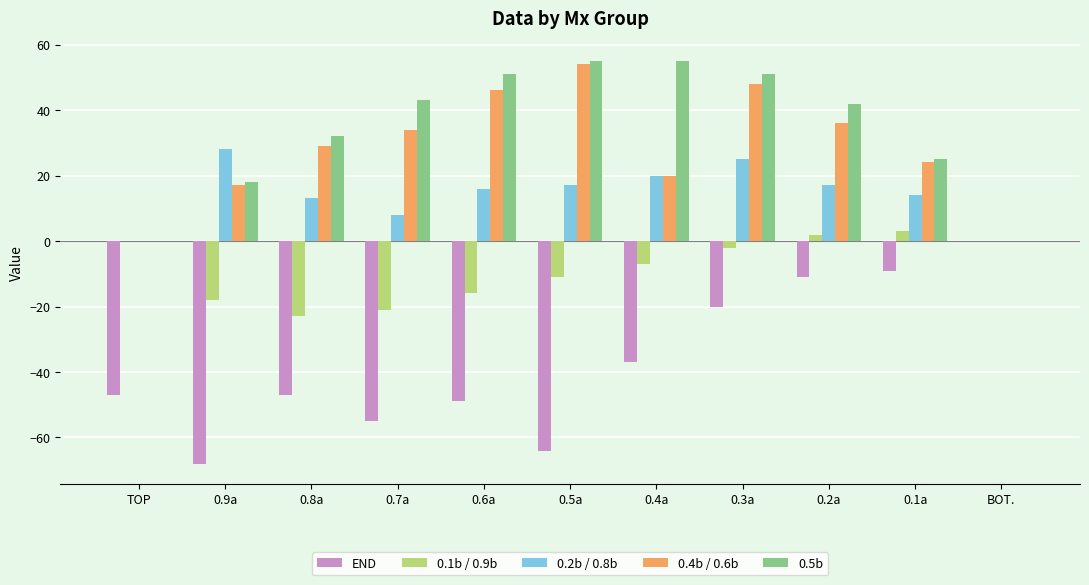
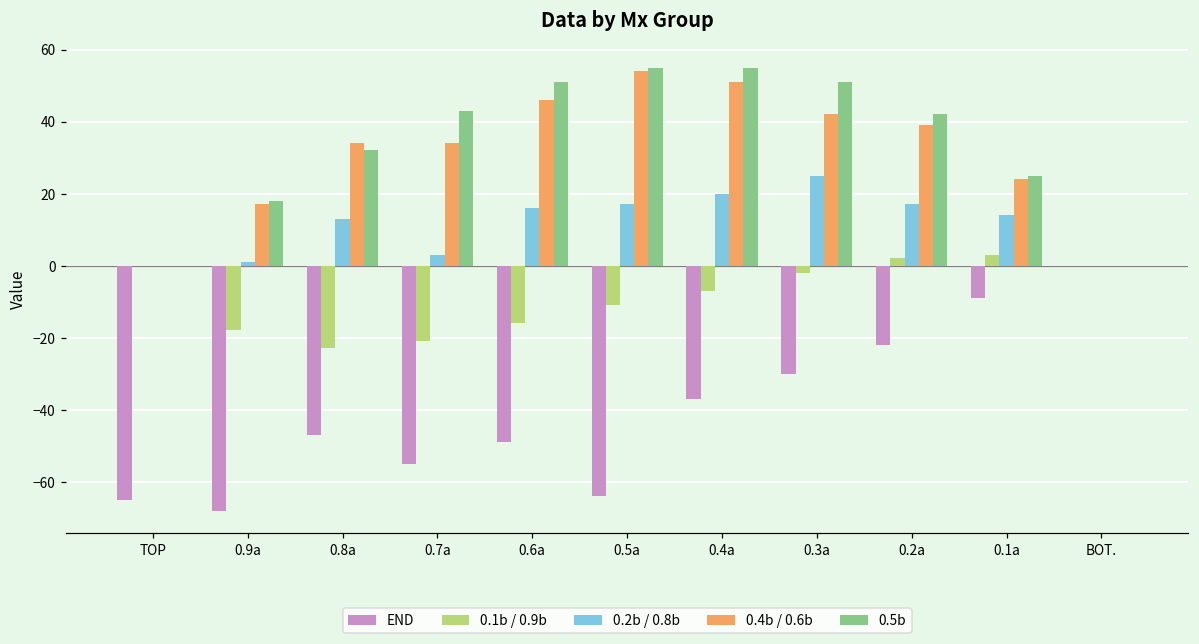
  {
    "END": {
-     "TOP": -47,
+     "TOP": -65,
      "0.9a": -68,
      "0.8a": -47,
      "0.7a": -55,
      "0.6a": -49,
      "0.5a": -64,
      "0.4a": -37,
-     "0.3a": -20,
-     "0.2a": -11,
+     "0.3a": -30,
+     "0.2a": -22,
      "0.1a": -9,
      "BOT.": 0
    },
    "0.2b / 0.8b": {
      "TOP": 0,
-     "0.9a": 28,
+     "0.9a": 1,
      "0.8a": 13,
-     "0.7a": 8,
+     "0.7a": 3,
      "0.6a": 16,
      "0.5a": 17,
      "0.4a": 20,
      "0.3a": 25,
      "0.2a": 17,
      "0.1a": 14,
      "BOT.": 0
    },
    "0.4b / 0.6b": {
      "TOP": 0,
      "0.9a": 17,
-     "0.8a": 29,
+     "0.8a": 34,
      "0.7a": 34,
      "0.6a": 46,
      "0.5a": 54,
-     "0.4a": 20,
-     "0.3a": 48,
-     "0.2a": 36,
+     "0.4a": 51,
+     "0.3a": 42,
+     "0.2a": 39,
      "0.1a": 24,
      "BOT.": 0
    }
  }
